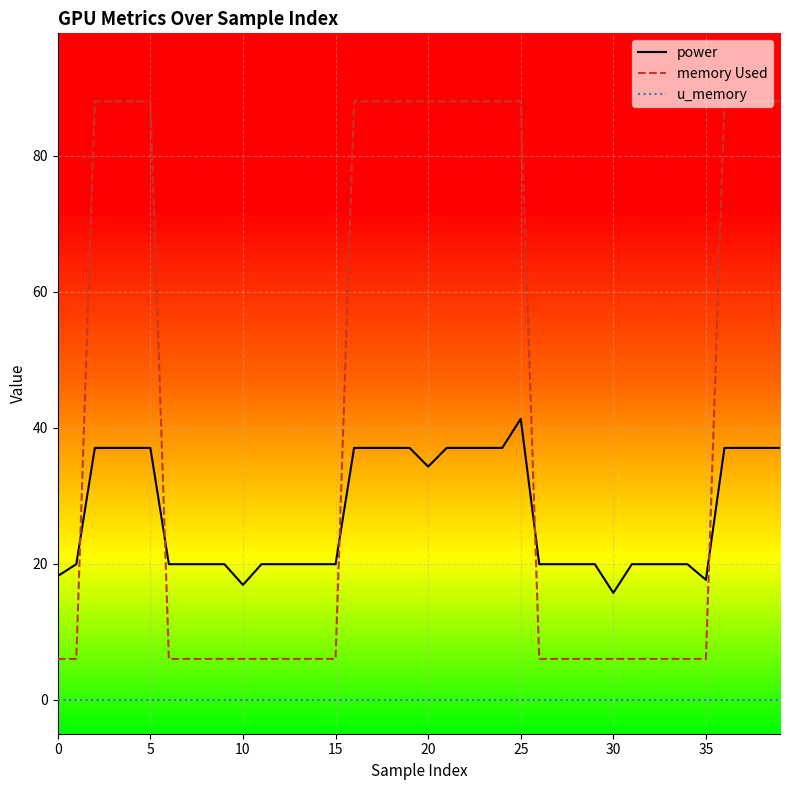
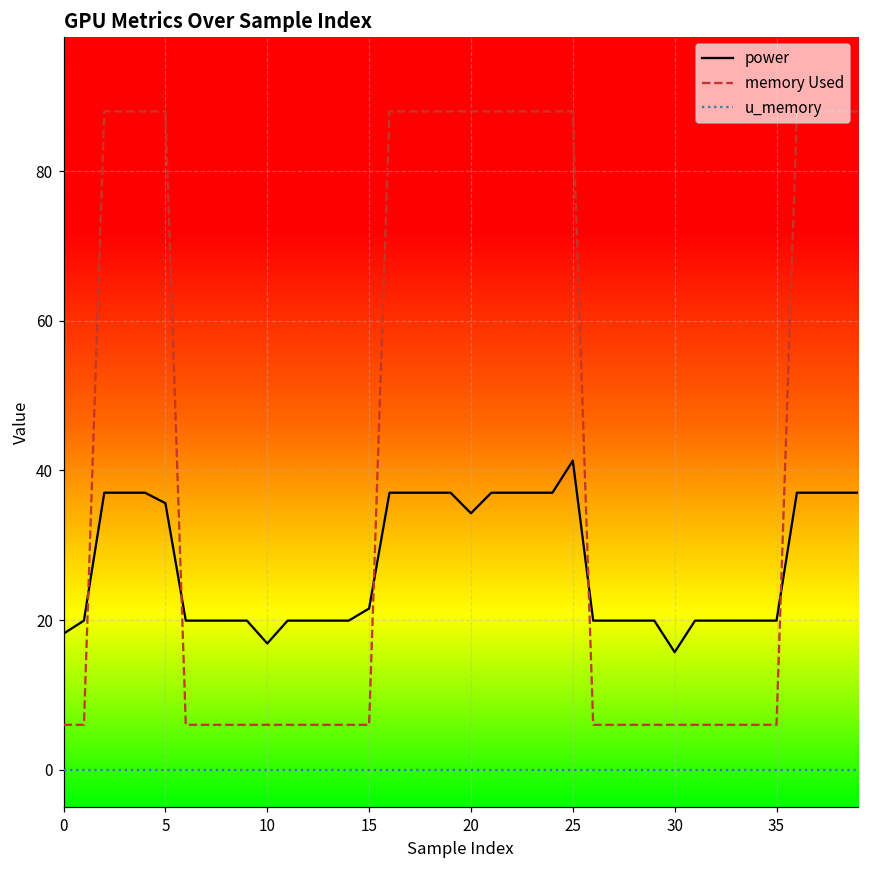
  {
    "power": {
      "0": 18,
-     "5": 37,
+     "5": 36,
      "10": 17,
-     "15": 20,
+     "15": 22,
      "20": 34,
      "25": 41,
      "30": 16,
-     "35": 18
+     "35": 20
    },
    "memory Used": {
      "0": 6,
      "5": 88,
      "10": 6,
      "15": 6,
      "20": 88,
      "25": 88,
      "30": 6,
      "35": 6
    },
    "u_memory": {
      "0": 0,
      "5": 0,
      "10": 0,
      "15": 0,
      "20": 0,
      "25": 0,
      "30": 0,
      "35": 0
    }
  }
